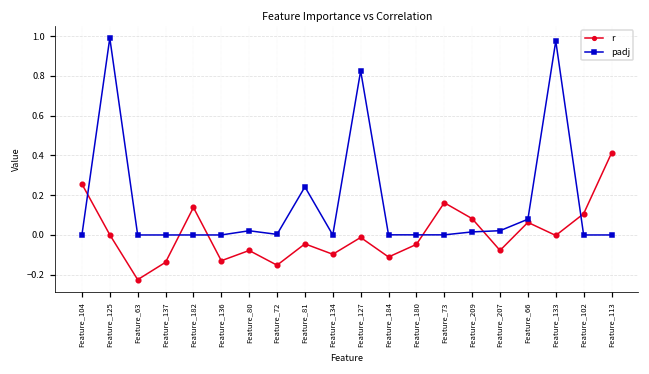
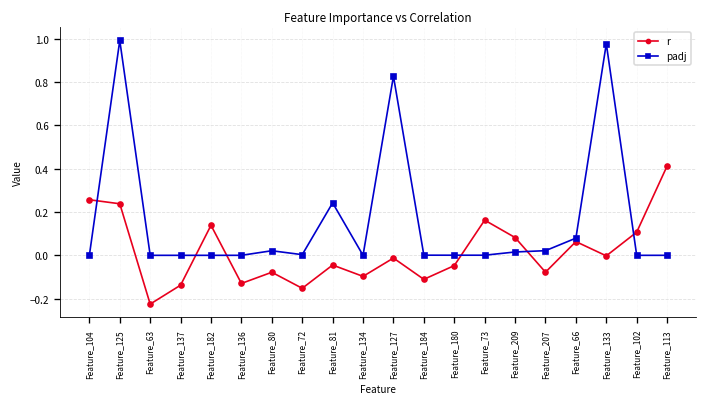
  {
    "r": {
      "Feature_104": 0.26,
-     "Feature_125": 0.00,
+     "Feature_125": 0.24,
      "Feature_63": -0.22,
      "Feature_137": -0.14,
      "Feature_182": 0.14,
      "Feature_136": -0.13,
      "Feature_80": -0.08,
      "Feature_72": -0.15,
      "Feature_81": -0.04,
      "Feature_134": -0.10,
      "Feature_127": -0.01,
      "Feature_184": -0.11,
      "Feature_180": -0.05,
      "Feature_73": 0.16,
      "Feature_209": 0.08,
      "Feature_207": -0.08,
      "Feature_66": 0.06,
      "Feature_133": 0.00,
      "Feature_102": 0.11,
      "Feature_113": 0.41
    },
    "padj": {
      "Feature_104": 0.00,
      "Feature_125": 0.99,
      "Feature_63": 0.00,
      "Feature_137": 0.00,
      "Feature_182": 0.00,
      "Feature_136": 0.00,
      "Feature_80": 0.02,
      "Feature_72": 0.00,
      "Feature_81": 0.24,
      "Feature_134": 0.00,
      "Feature_127": 0.83,
      "Feature_184": 0.00,
      "Feature_180": 0.00,
      "Feature_73": 0.00,
      "Feature_209": 0.02,
      "Feature_207": 0.02,
      "Feature_66": 0.08,
      "Feature_133": 0.98,
      "Feature_102": 0.00,
      "Feature_113": 0.00
    }
  }
